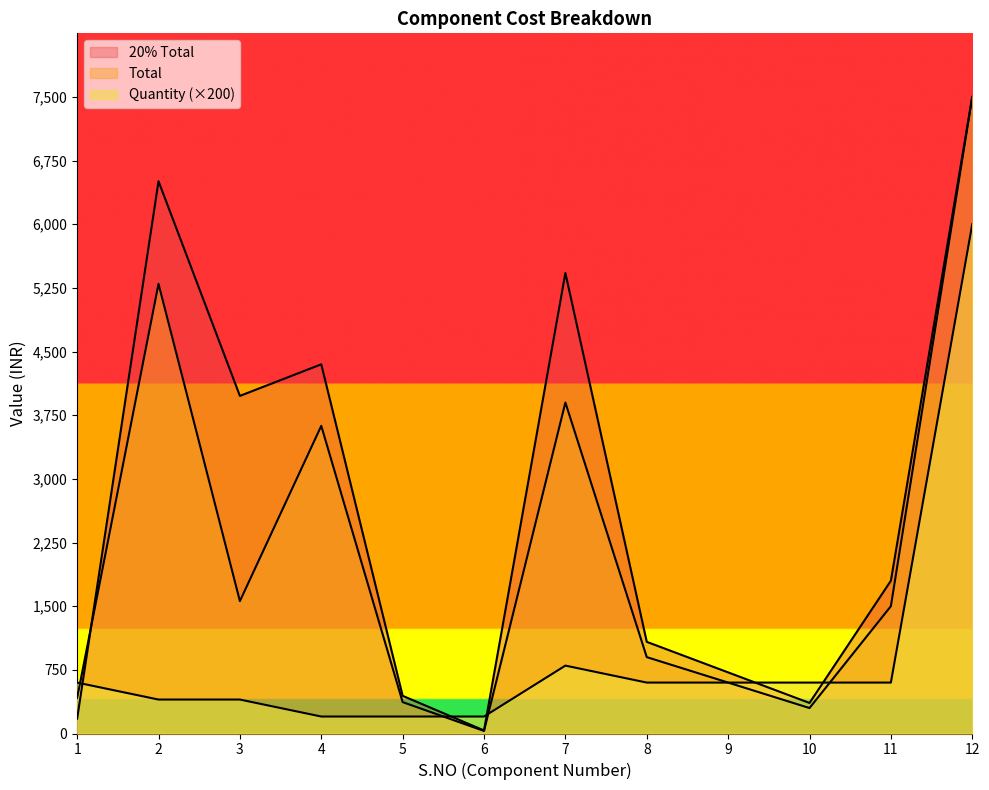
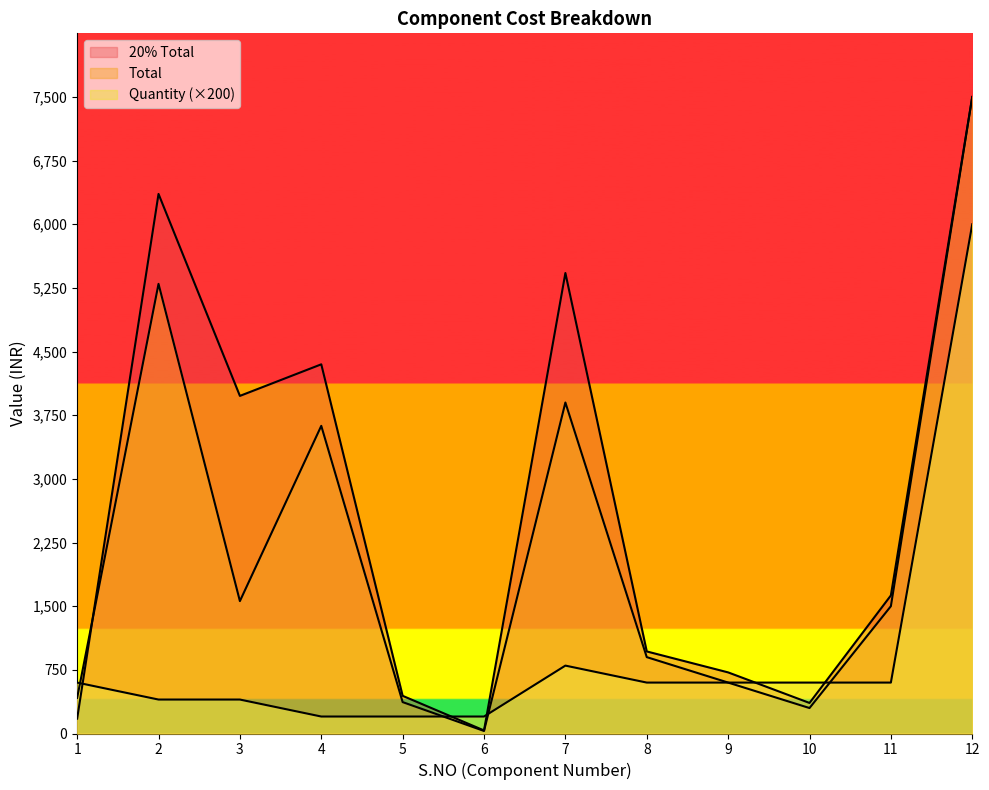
  {
    "20% Total": {
      "1": "200",
-     "2": "6,500",
+     "2": "6,400",
      "3": "4,000",
      "4": "4,400",
      "5": "400",
      "7": "5,400",
-     "8": "1,100",
+     "8": "1,000",
      "9": "700",
      "10": "400",
-     "11": "1,800"
+     "11": "1,600"
    }
  }
